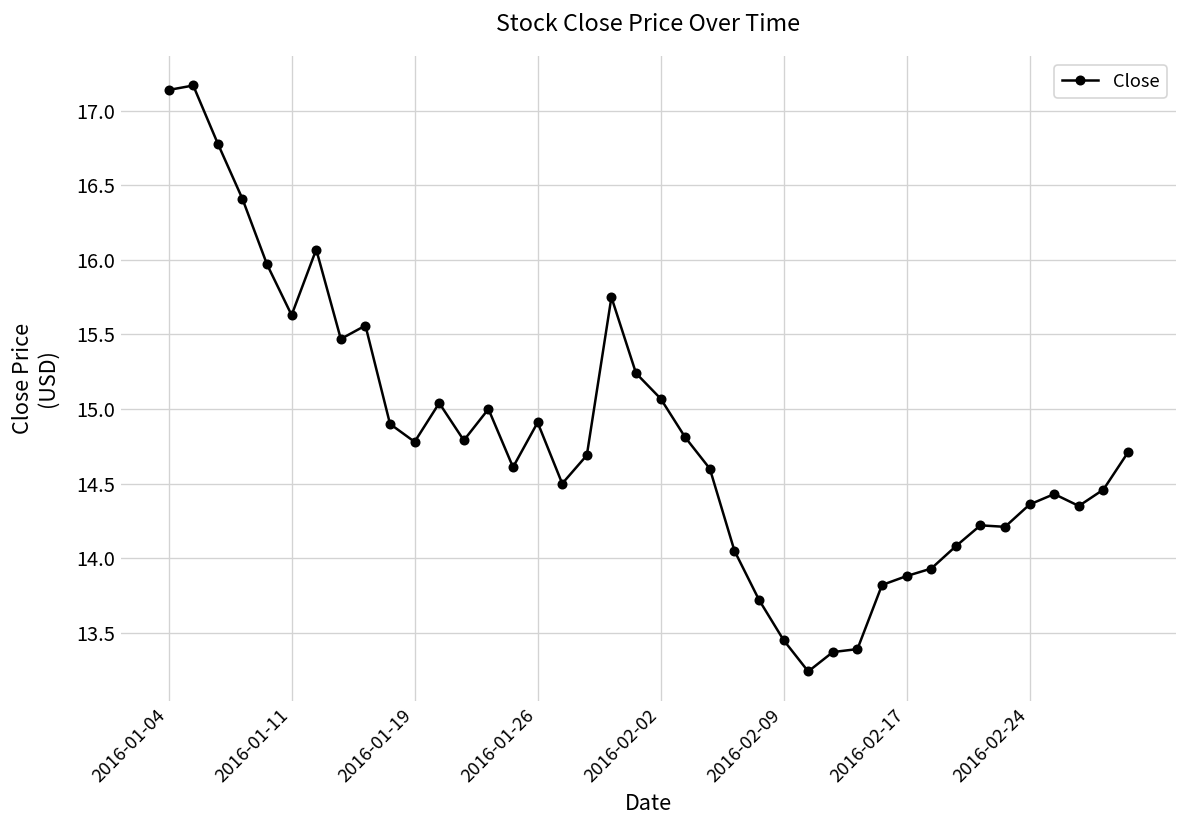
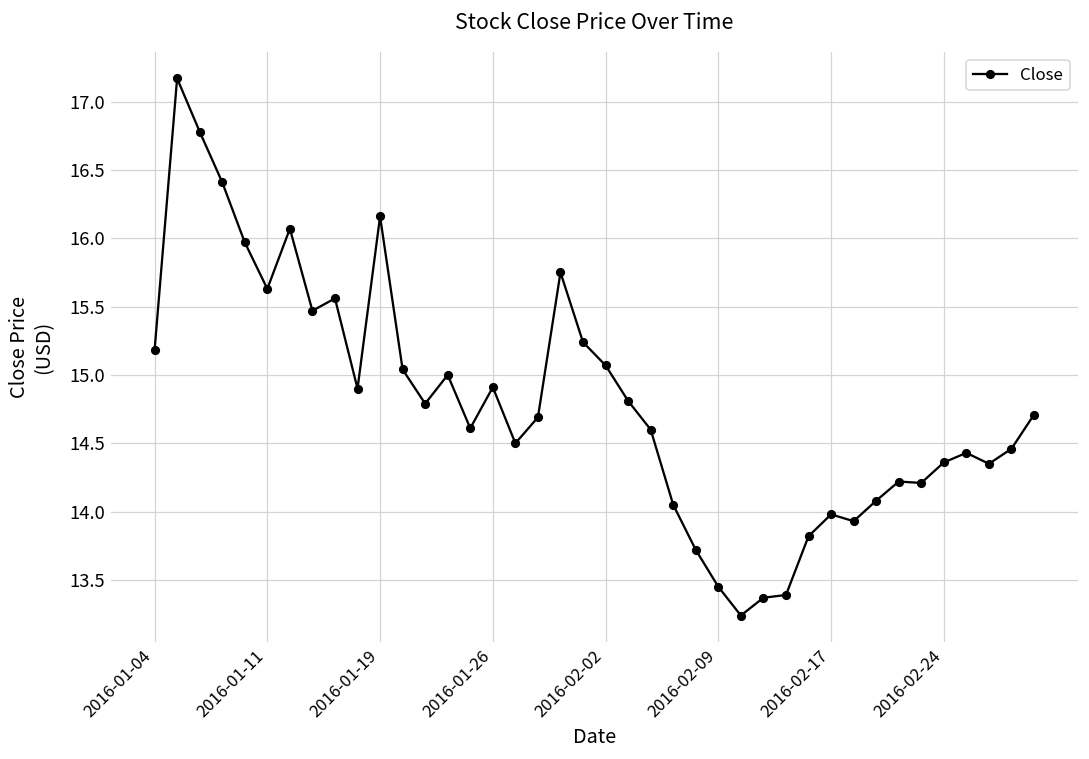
  {
-   "2016-01-04": 17.14,
+   "2016-01-04": 15.18,
    "2016-01-11": 15.63,
-   "2016-01-19": 14.78,
+   "2016-01-19": 16.16,
    "2016-01-26": 14.91,
    "2016-02-02": 15.07,
    "2016-02-09": 13.45,
-   "2016-02-17": 13.88,
+   "2016-02-17": 13.98,
    "2016-02-24": 14.36
  }
